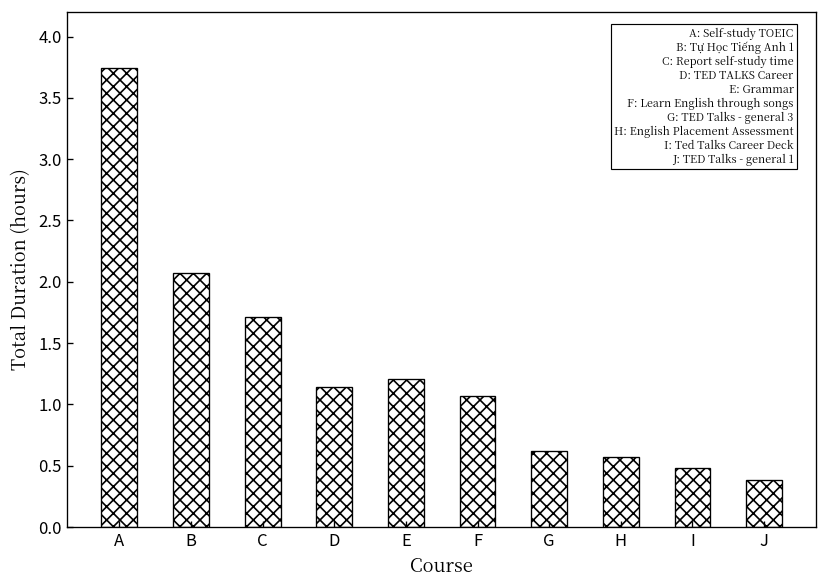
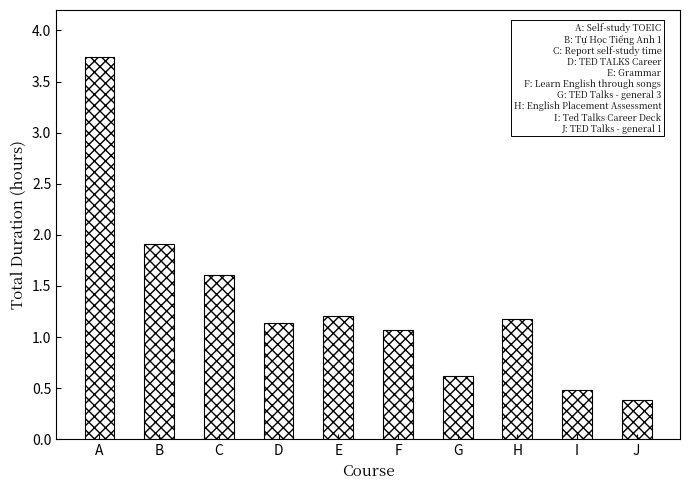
  {
    "A": 3.74,
-   "B": 2.07,
-   "C": 1.71,
+   "B": 1.91,
+   "C": 1.61,
    "D": 1.14,
    "E": 1.21,
    "F": 1.07,
    "G": 0.62,
-   "H": 0.57,
+   "H": 1.18,
    "I": 0.48,
    "J": 0.38
  }
